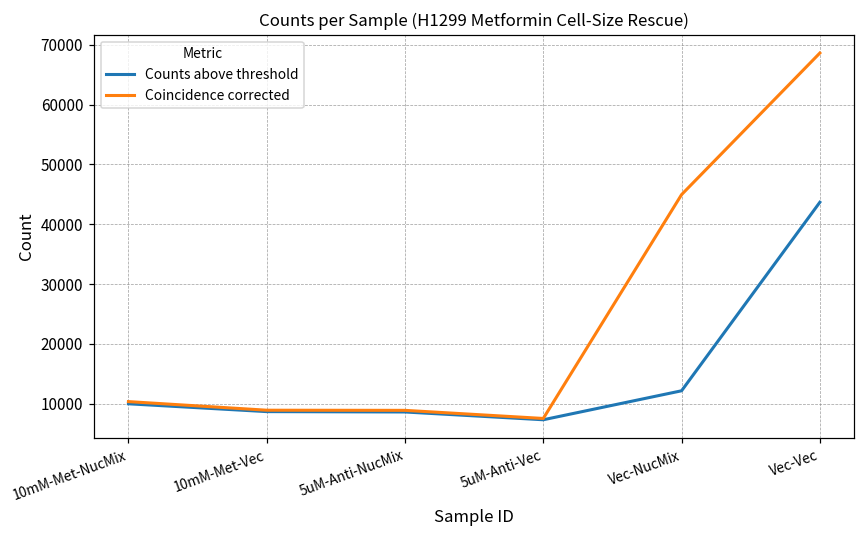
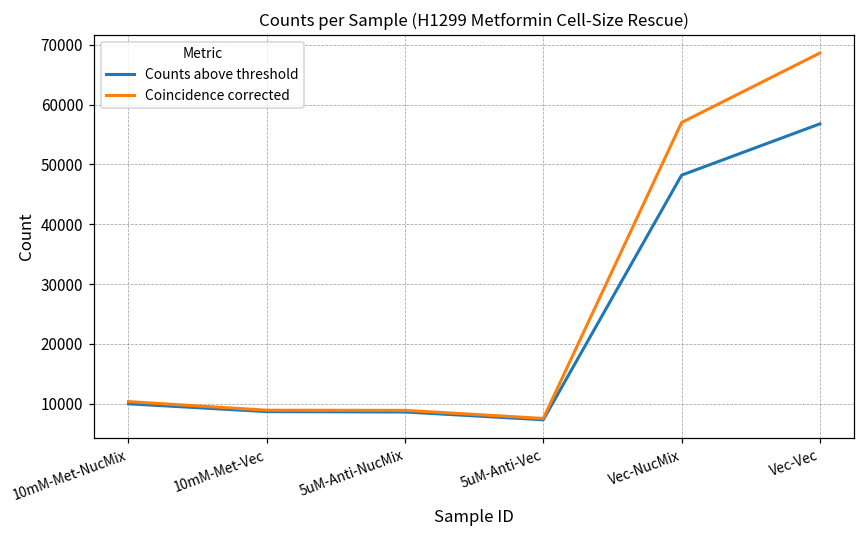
  {
    "Counts above threshold": {
-     "Vec-NucMix": 12000,
-     "Vec-Vec": 44000
+     "Vec-NucMix": 48000,
+     "Vec-Vec": 57000
    },
    "Coincidence corrected": {
-     "Vec-NucMix": 45000,
+     "Vec-NucMix": 57000,
      "Vec-Vec": 69000
    }
  }
